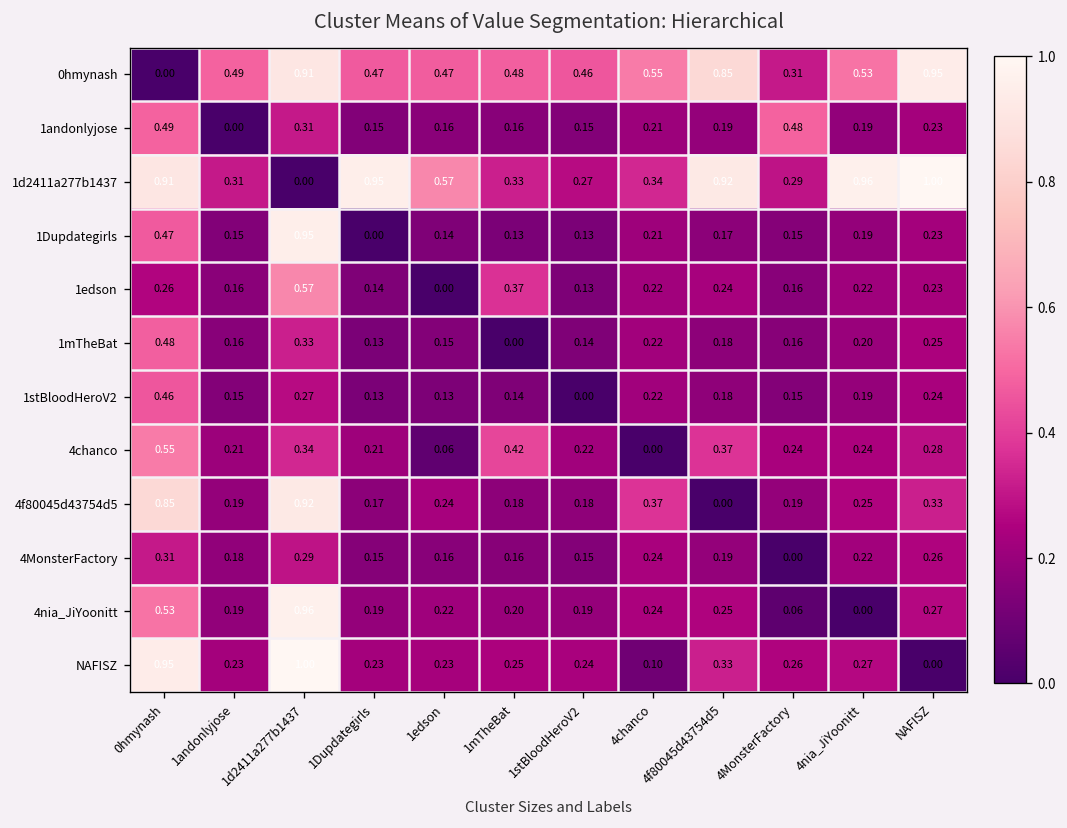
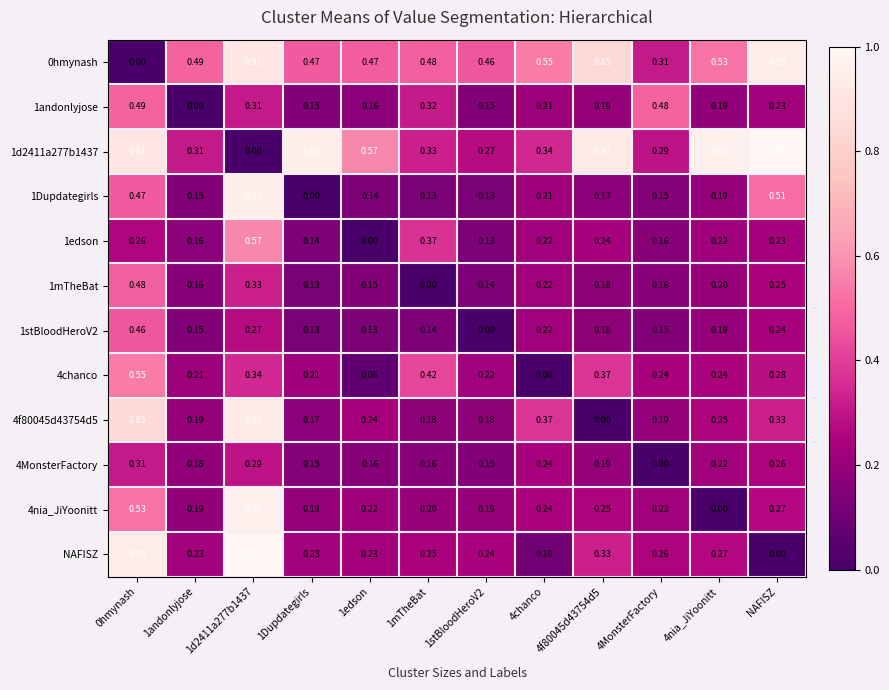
  {
    "0hmynash": {
      "0hmynash": 0.00,
      "1andonlyjose": 0.49,
      "1Dupdategirls": 0.47,
      "1edson": 0.47,
      "1mTheBat": 0.48,
      "1stBloodHeroV2": 0.46,
      "4chanco": 0.55,
      "4MonsterFactory": 0.31,
      "4nia_JiYoonitt": 0.53
    },
    "1andonlyjose": {
      "0hmynash": 0.49,
      "1andonlyjose": 0.00,
      "1d2411a277b1437": 0.31,
      "1Dupdategirls": 0.15,
      "1edson": 0.16,
-     "1mTheBat": 0.16,
+     "1mTheBat": 0.32,
      "1stBloodHeroV2": 0.15,
      "4chanco": 0.21,
      "4f80045d43754d5": 0.19,
      "4MonsterFactory": 0.48,
      "4nia_JiYoonitt": 0.19,
      "NAFISZ": 0.23
    },
    "1d2411a277b1437": {
      "1andonlyjose": 0.31,
      "1d2411a277b1437": 0.00,
      "1edson": 0.57,
      "1mTheBat": 0.33,
      "1stBloodHeroV2": 0.27,
      "4chanco": 0.34,
      "4MonsterFactory": 0.29
    },
    "1Dupdategirls": {
      "0hmynash": 0.47,
      "1andonlyjose": 0.15,
      "1Dupdategirls": 0.00,
      "1edson": 0.14,
      "1mTheBat": 0.13,
      "1stBloodHeroV2": 0.13,
      "4chanco": 0.21,
      "4f80045d43754d5": 0.17,
      "4MonsterFactory": 0.15,
      "4nia_JiYoonitt": 0.19,
-     "NAFISZ": 0.23
+     "NAFISZ": 0.51
    },
    "1edson": {
      "0hmynash": 0.26,
      "1andonlyjose": 0.16,
      "1d2411a277b1437": 0.57,
      "1Dupdategirls": 0.14,
      "1edson": 0.00,
      "1mTheBat": 0.37,
      "1stBloodHeroV2": 0.13,
      "4chanco": 0.22,
      "4f80045d43754d5": 0.24,
      "4MonsterFactory": 0.16,
      "4nia_JiYoonitt": 0.22,
      "NAFISZ": 0.23
    },
    "1mTheBat": {
      "0hmynash": 0.48,
      "1andonlyjose": 0.16,
      "1d2411a277b1437": 0.33,
      "1Dupdategirls": 0.13,
      "1edson": 0.15,
      "1mTheBat": 0.00,
      "1stBloodHeroV2": 0.14,
      "4chanco": 0.22,
      "4f80045d43754d5": 0.18,
      "4MonsterFactory": 0.16,
      "4nia_JiYoonitt": 0.20,
      "NAFISZ": 0.25
    },
    "1stBloodHeroV2": {
      "0hmynash": 0.46,
      "1andonlyjose": 0.15,
      "1d2411a277b1437": 0.27,
      "1Dupdategirls": 0.13,
      "1edson": 0.13,
      "1mTheBat": 0.14,
      "1stBloodHeroV2": 0.00,
      "4chanco": 0.22,
      "4f80045d43754d5": 0.18,
      "4MonsterFactory": 0.15,
      "4nia_JiYoonitt": 0.19,
      "NAFISZ": 0.24
    },
    "4chanco": {
      "0hmynash": 0.55,
      "1andonlyjose": 0.21,
      "1d2411a277b1437": 0.34,
      "1Dupdategirls": 0.21,
      "1edson": 0.06,
      "1mTheBat": 0.42,
      "1stBloodHeroV2": 0.22,
      "4chanco": 0.00,
      "4f80045d43754d5": 0.37,
      "4MonsterFactory": 0.24,
      "4nia_JiYoonitt": 0.24,
      "NAFISZ": 0.28
    },
    "4f80045d43754d5": {
      "1andonlyjose": 0.19,
      "1Dupdategirls": 0.17,
      "1edson": 0.24,
      "1mTheBat": 0.18,
      "1stBloodHeroV2": 0.18,
      "4chanco": 0.37,
      "4f80045d43754d5": 0.00,
      "4MonsterFactory": 0.19,
      "4nia_JiYoonitt": 0.25,
      "NAFISZ": 0.33
    },
    "4MonsterFactory": {
      "0hmynash": 0.31,
      "1andonlyjose": 0.18,
      "1d2411a277b1437": 0.29,
      "1Dupdategirls": 0.15,
      "1edson": 0.16,
      "1mTheBat": 0.16,
      "1stBloodHeroV2": 0.15,
      "4chanco": 0.24,
      "4f80045d43754d5": 0.19,
      "4MonsterFactory": 0.00,
      "4nia_JiYoonitt": 0.22,
      "NAFISZ": 0.26
    },
    "4nia_JiYoonitt": {
      "0hmynash": 0.53,
      "1andonlyjose": 0.19,
      "1Dupdategirls": 0.19,
      "1edson": 0.22,
      "1mTheBat": 0.20,
      "1stBloodHeroV2": 0.19,
      "4chanco": 0.24,
      "4f80045d43754d5": 0.25,
-     "4MonsterFactory": 0.06,
+     "4MonsterFactory": 0.22,
      "4nia_JiYoonitt": 0.00,
      "NAFISZ": 0.27
    },
    "NAFISZ": {
      "1andonlyjose": 0.23,
      "1Dupdategirls": 0.23,
      "1edson": 0.23,
      "1mTheBat": 0.25,
      "1stBloodHeroV2": 0.24,
      "4chanco": 0.10,
      "4f80045d43754d5": 0.33,
      "4MonsterFactory": 0.26,
      "4nia_JiYoonitt": 0.27,
      "NAFISZ": 0.00
    }
  }
